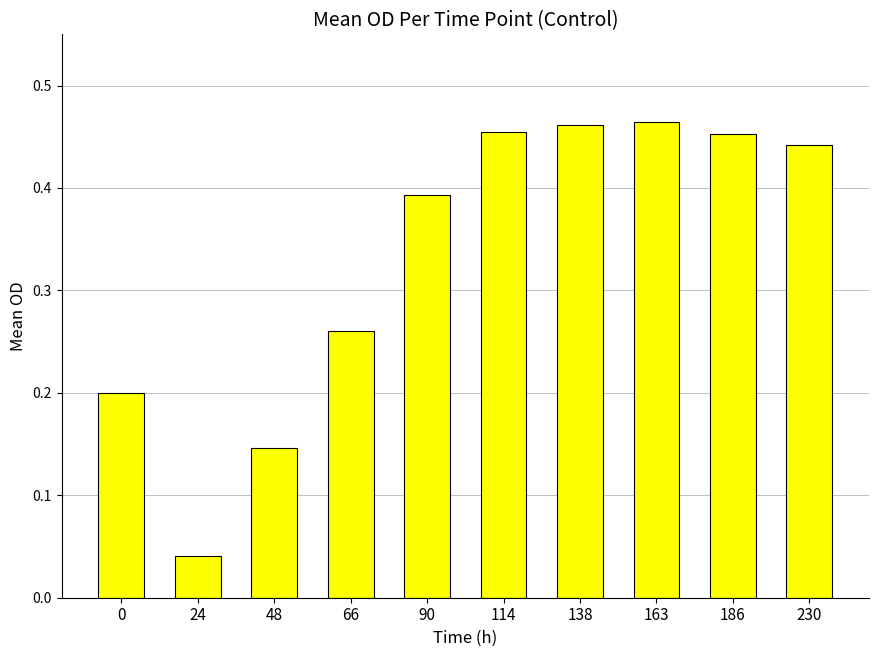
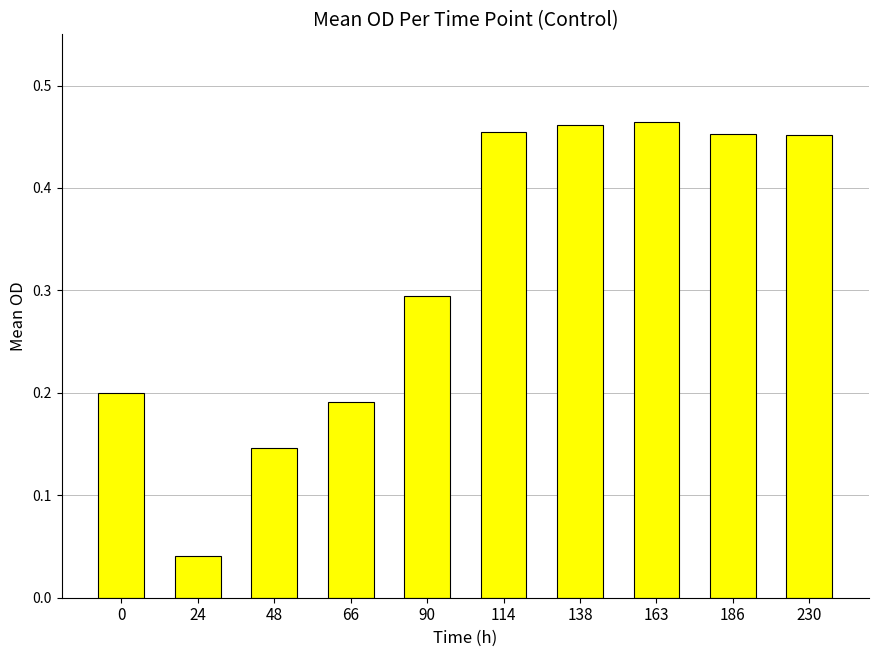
  {
    "0": 0.200,
    "24": 0.041,
    "48": 0.146,
-   "66": 0.260,
-   "90": 0.393,
+   "66": 0.191,
+   "90": 0.294,
    "114": 0.455,
    "138": 0.461,
    "163": 0.464,
    "186": 0.453,
-   "230": 0.442
+   "230": 0.452
  }
